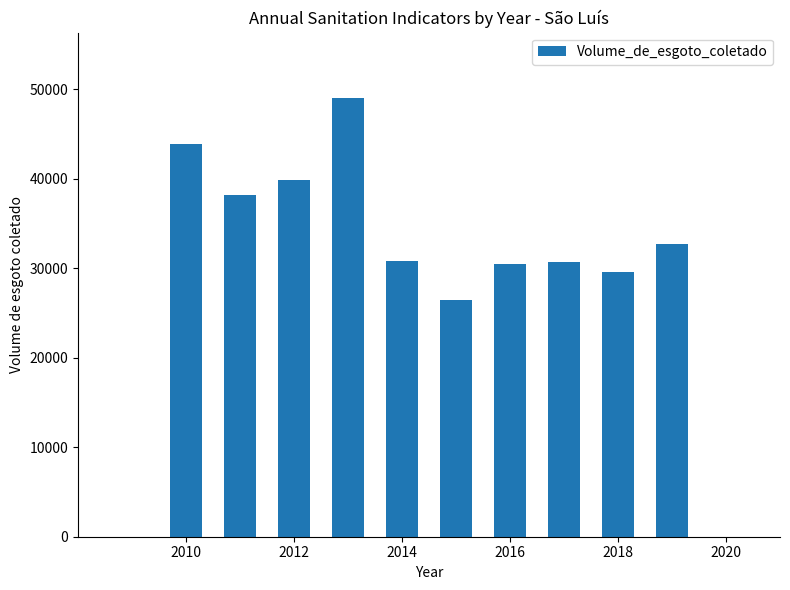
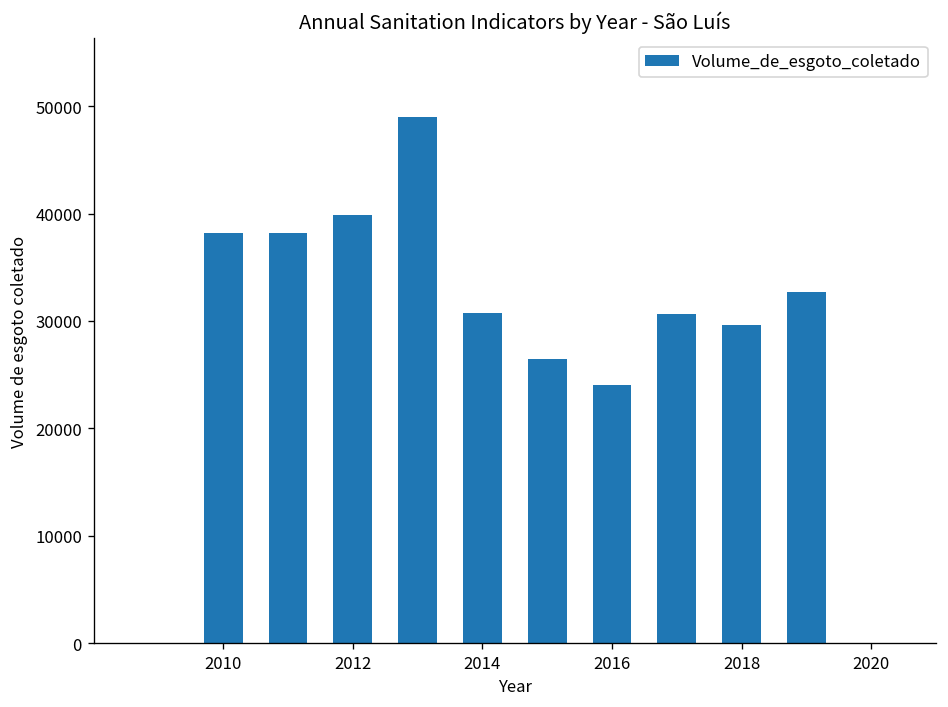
  {
-   "2010": 44000,
+   "2010": 38000,
    "2012": 40000,
    "2014": 31000,
-   "2016": 31000,
+   "2016": 24000,
    "2018": 30000
  }
